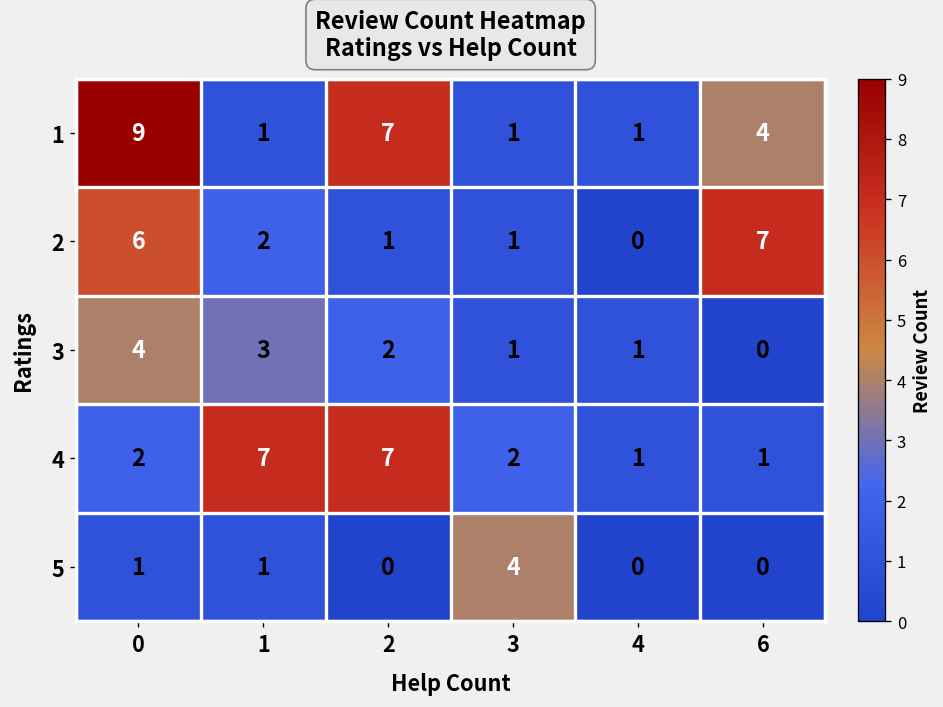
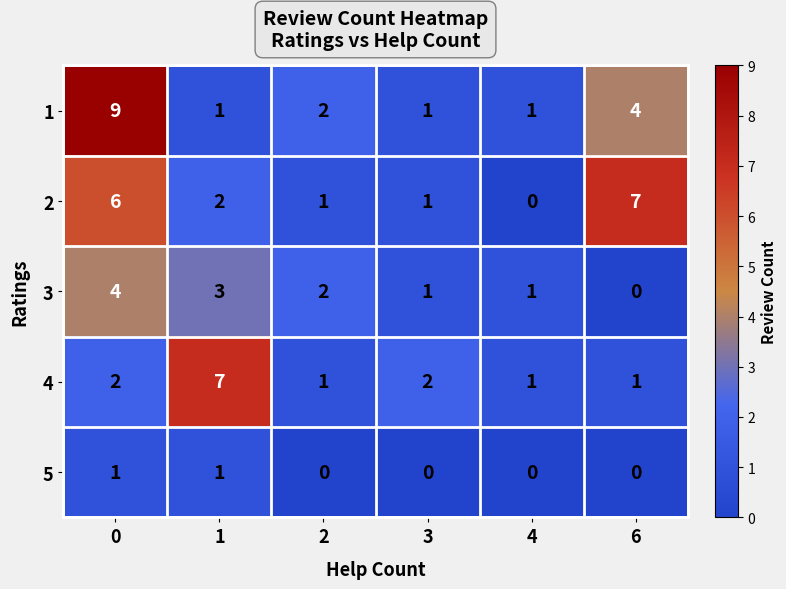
  {
    "1": {
      "0": 9,
      "1": 1,
-     "2": 7,
+     "2": 2,
      "3": 1,
      "4": 1,
      "6": 4
    },
    "2": {
      "0": 6,
      "1": 2,
      "2": 1,
      "3": 1,
      "4": 0,
      "6": 7
    },
    "3": {
      "0": 4,
      "1": 3,
      "2": 2,
      "3": 1,
      "4": 1,
      "6": 0
    },
    "4": {
      "0": 2,
      "1": 7,
-     "2": 7,
+     "2": 1,
      "3": 2,
      "4": 1,
      "6": 1
    },
    "5": {
      "0": 1,
      "1": 1,
      "2": 0,
-     "3": 4,
+     "3": 0,
      "4": 0,
      "6": 0
    }
  }
